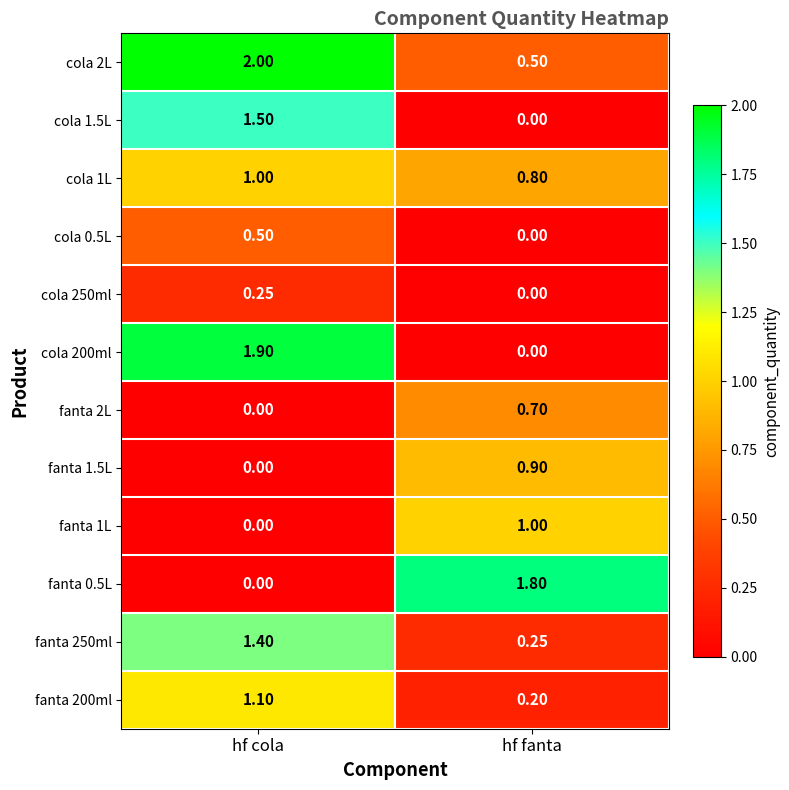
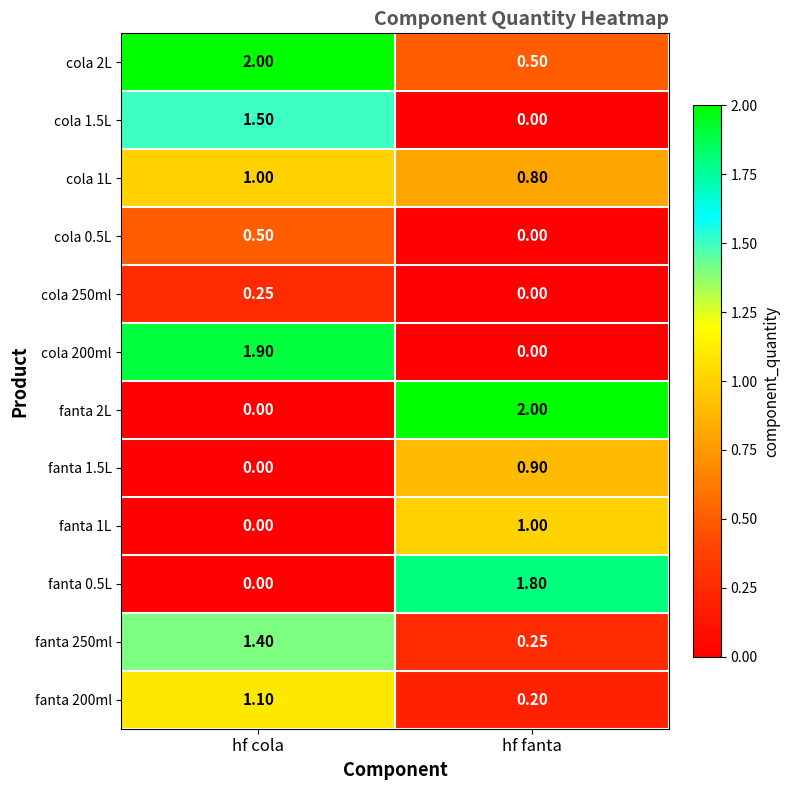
  {
    "cola 2L": {
      "hf cola": 2.00,
      "hf fanta": 0.50
    },
    "cola 1.5L": {
      "hf cola": 1.50,
      "hf fanta": 0.00
    },
    "cola 1L": {
      "hf cola": 1.00,
      "hf fanta": 0.80
    },
    "cola 0.5L": {
      "hf cola": 0.50,
      "hf fanta": 0.00
    },
    "cola 250ml": {
      "hf cola": 0.25,
      "hf fanta": 0.00
    },
    "cola 200ml": {
      "hf cola": 1.90,
      "hf fanta": 0.00
    },
    "fanta 2L": {
      "hf cola": 0.00,
-     "hf fanta": 0.70
+     "hf fanta": 2.00
    },
    "fanta 1.5L": {
      "hf cola": 0.00,
      "hf fanta": 0.90
    },
    "fanta 1L": {
      "hf cola": 0.00,
      "hf fanta": 1.00
    },
    "fanta 0.5L": {
      "hf cola": 0.00,
      "hf fanta": 1.80
    },
    "fanta 250ml": {
      "hf cola": 1.40,
      "hf fanta": 0.25
    },
    "fanta 200ml": {
      "hf cola": 1.10,
      "hf fanta": 0.20
    }
  }
